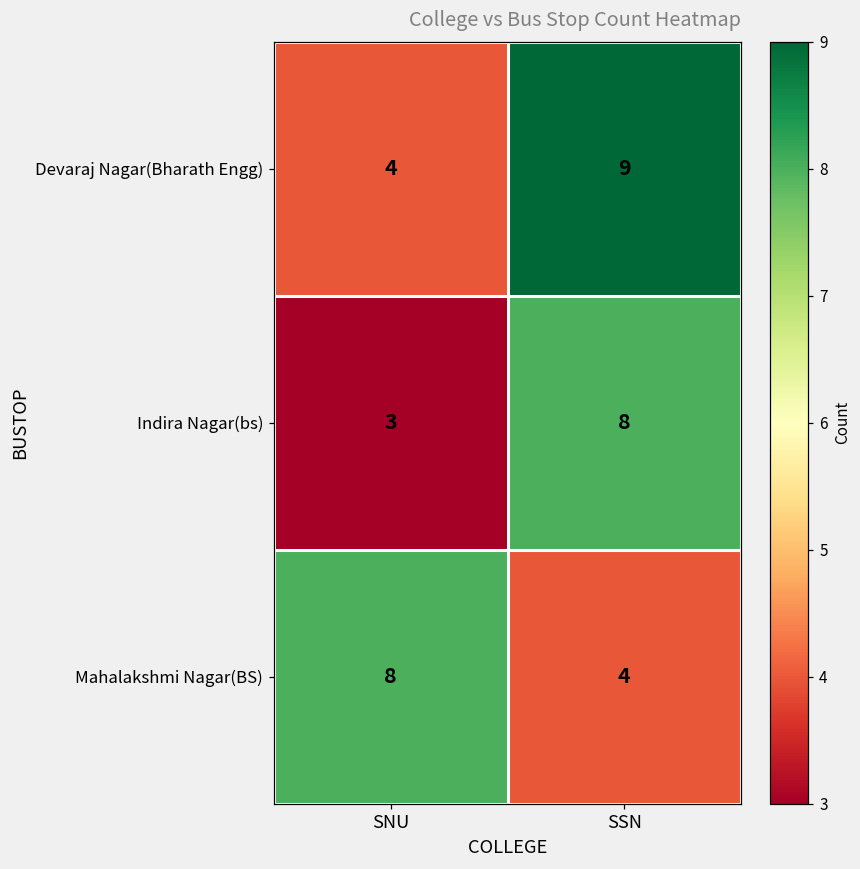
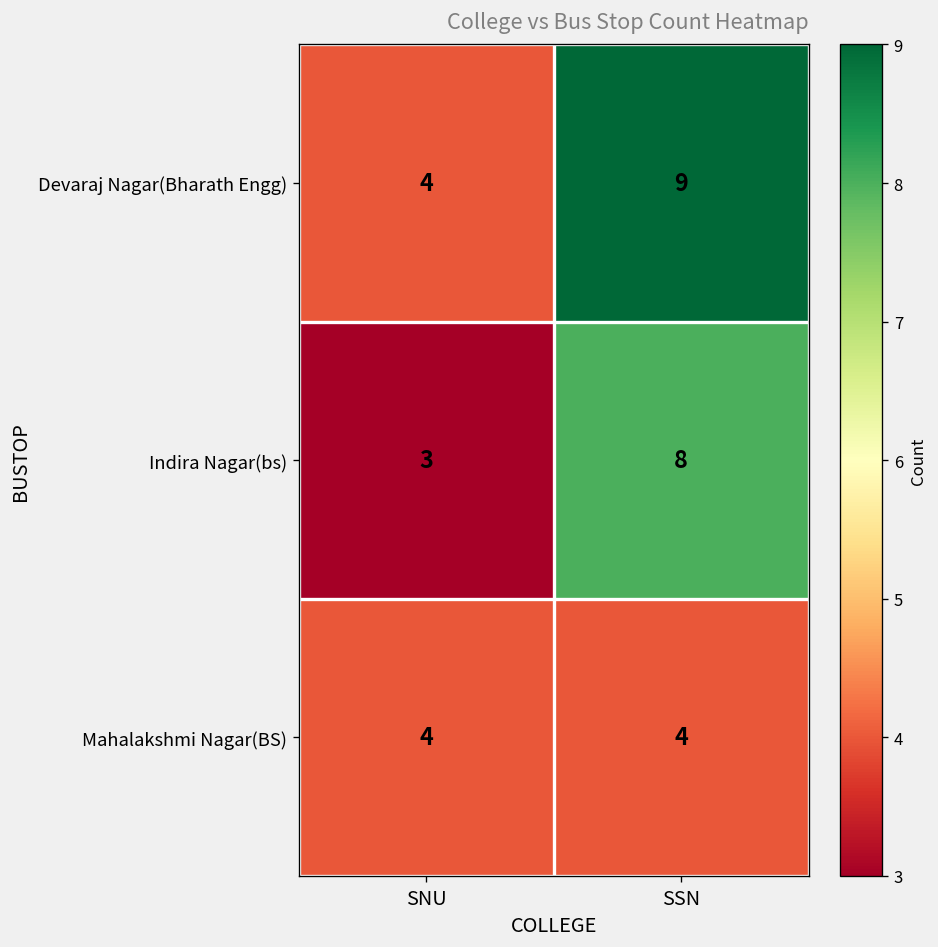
  {
    "Devaraj Nagar(Bharath Engg)": {
      "SNU": 4,
      "SSN": 9
    },
    "Indira Nagar(bs)": {
      "SNU": 3,
      "SSN": 8
    },
    "Mahalakshmi Nagar(BS)": {
-     "SNU": 8,
+     "SNU": 4,
      "SSN": 4
    }
  }
